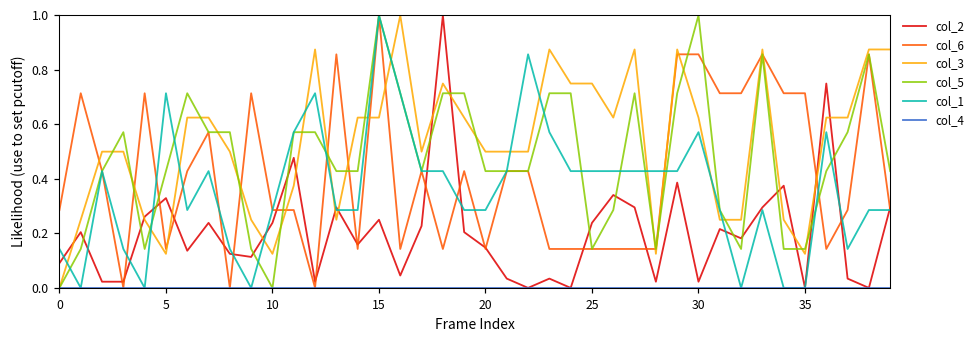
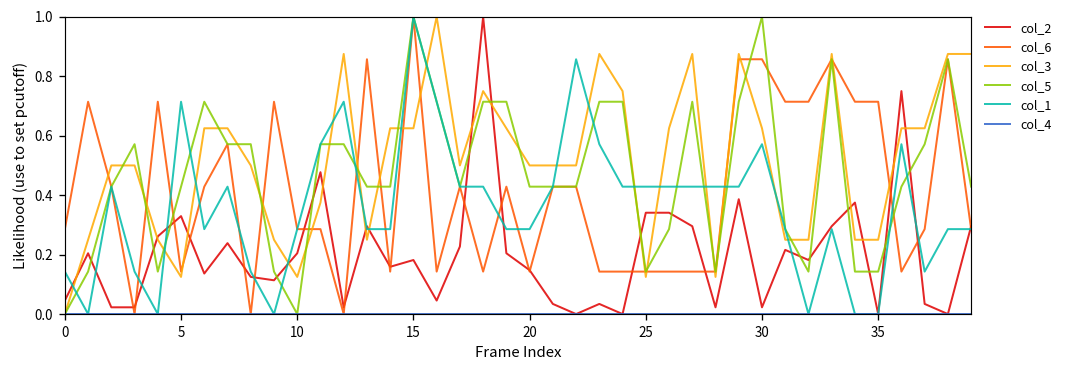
  {
    "col_2": {
-     "0": 0.09,
+     "0": 0.05,
      "5": 0.33,
-     "10": 0.24,
-     "15": 0.25,
-     "25": 0.24,
+     "10": 0.20,
+     "15": 0.18,
+     "25": 0.34,
      "30": 0.02
    },
    "col_6": {
      "0": 0.29,
      "5": 0.14,
      "30": 0.86,
      "35": 0.71
    },
    "col_3": {
      "5": 0.13,
      "10": 0.13,
      "15": 0.63,
      "20": 0.50,
-     "25": 0.75,
+     "25": 0.13,
      "30": 0.63,
-     "35": 0.13
+     "35": 0.25
    },
    "col_5": {
      "5": 0.43,
      "20": 0.43,
      "30": 1.00,
      "35": 0.14
    },
    "col_1": {
      "0": 0.14,
      "5": 0.71,
      "20": 0.29,
      "25": 0.43,
      "30": 0.57
    },
    "col_4": {
      "5": 0.00,
      "15": 0.00,
      "20": 0.00,
      "25": 0.00,
      "30": 0.00
    }
  }
